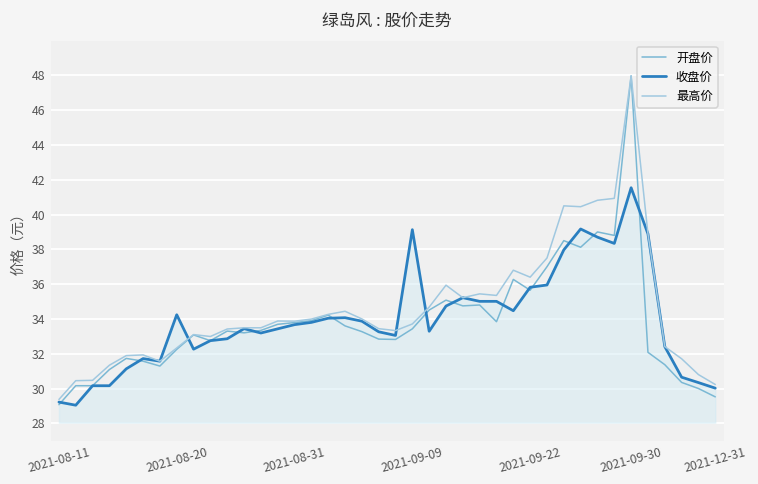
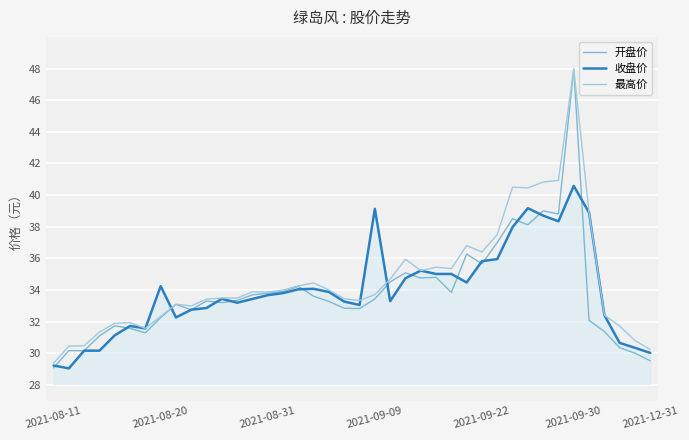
  {
    "收盘价": {
      "2021-08-20": 34.2,
      "2021-09-09": 39.1,
      "2021-09-22": 35.8,
-     "2021-09-30": 41.5,
+     "2021-09-30": 40.6,
      "2021-12-31": 30.0
    }
  }
